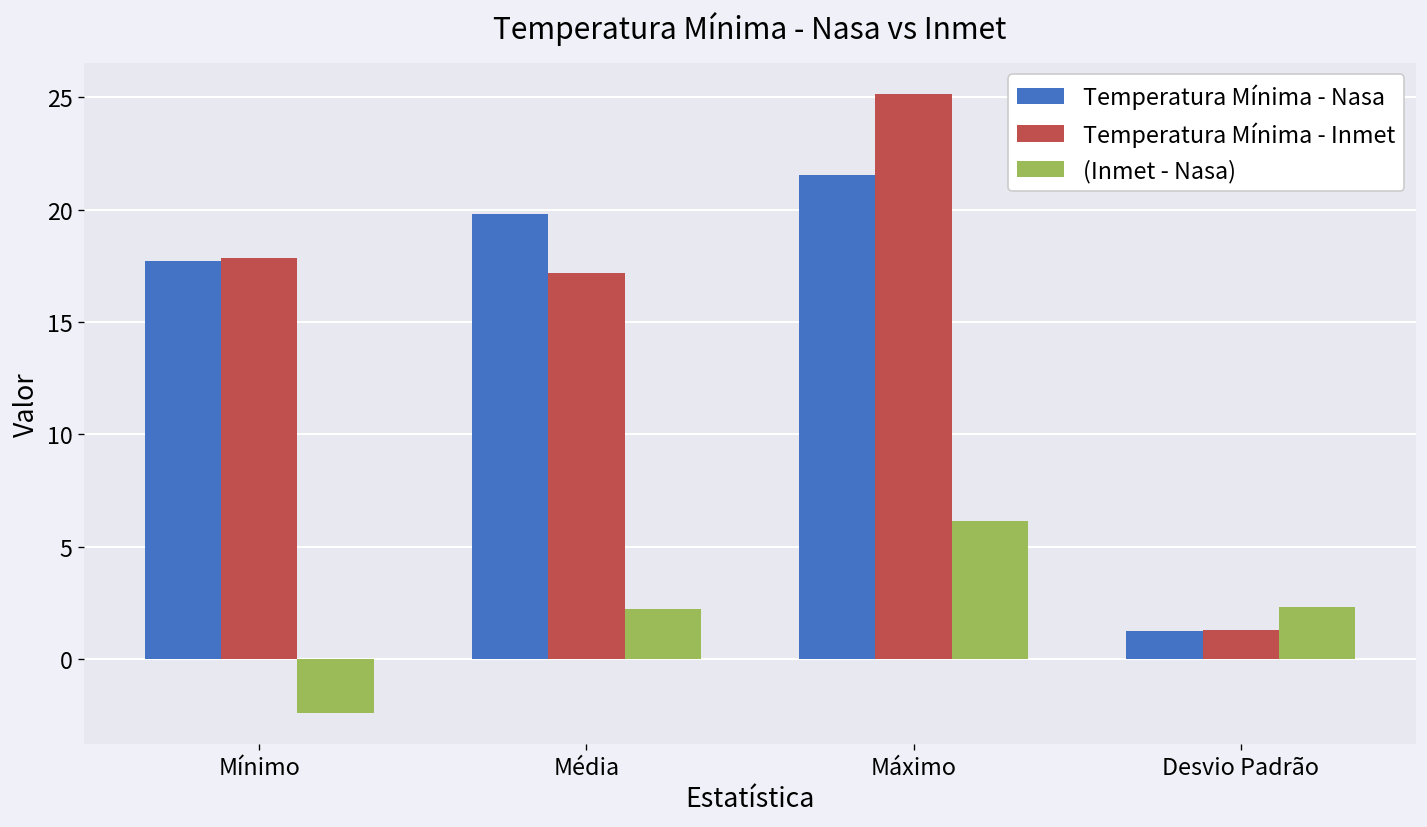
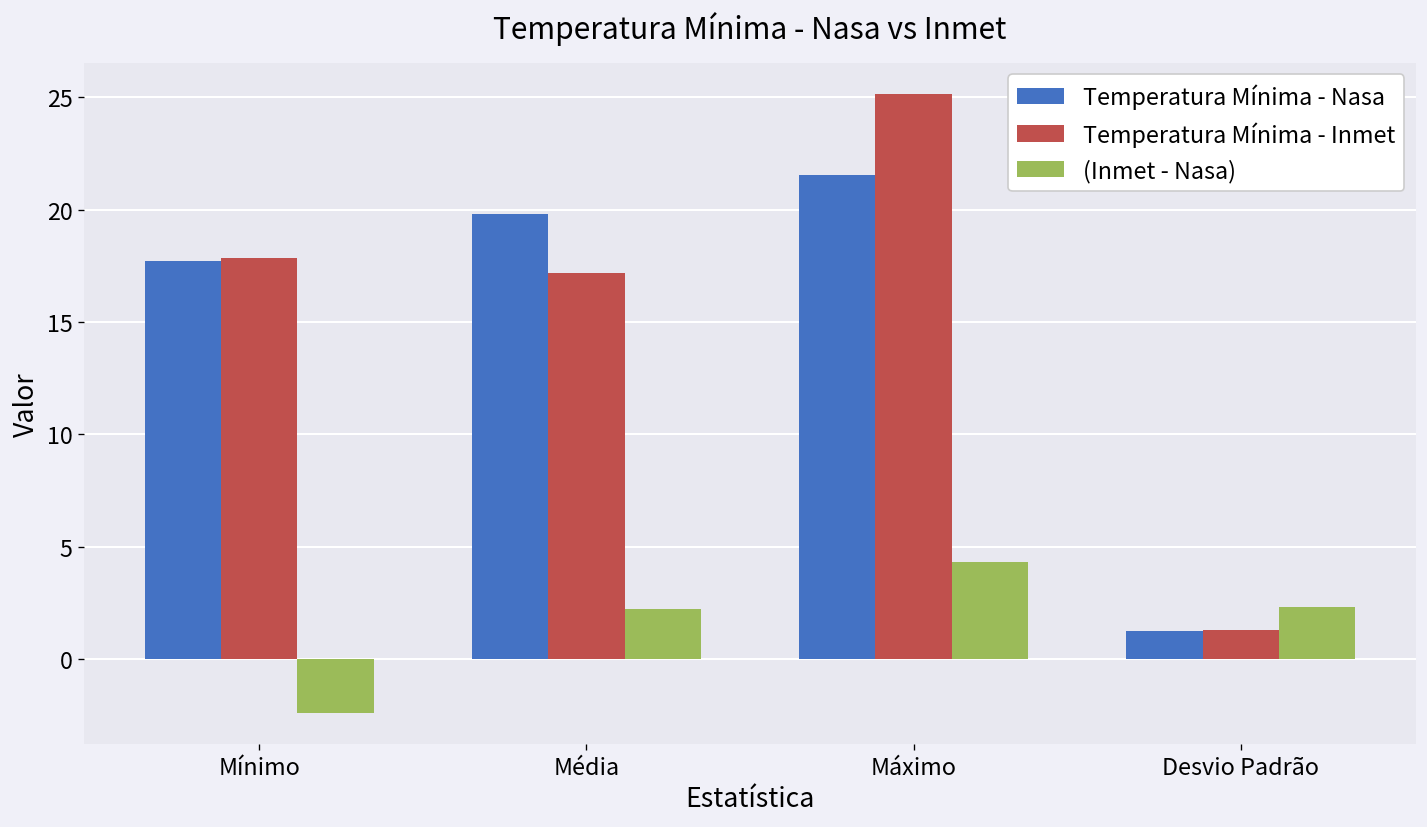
  {
    "Temperatura Mínima - Nasa": {
      "Mínimo": 17.7,
      "Média": 19.8,
      "Máximo": 21.6,
      "Desvio Padrão": 1.2
    },
    "Temperatura Mínima - Inmet": {
      "Mínimo": 17.9,
      "Média": 17.2,
      "Máximo": 25.2,
      "Desvio Padrão": 1.3
    },
    "(Inmet - Nasa)": {
      "Mínimo": -2.4,
      "Média": 2.2,
-     "Máximo": 6.2,
+     "Máximo": 4.3,
      "Desvio Padrão": 2.3
    }
  }
